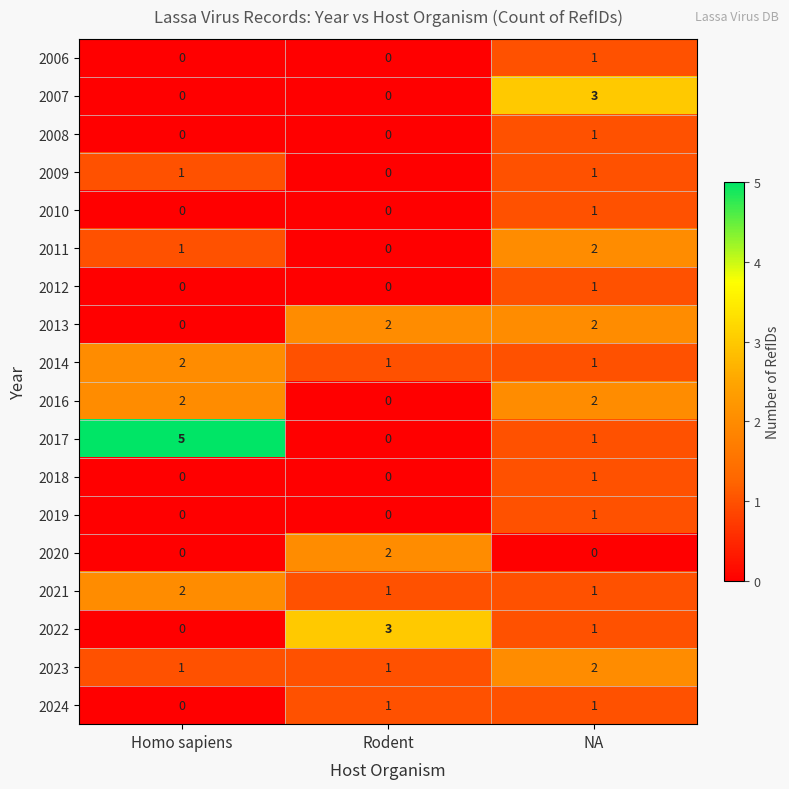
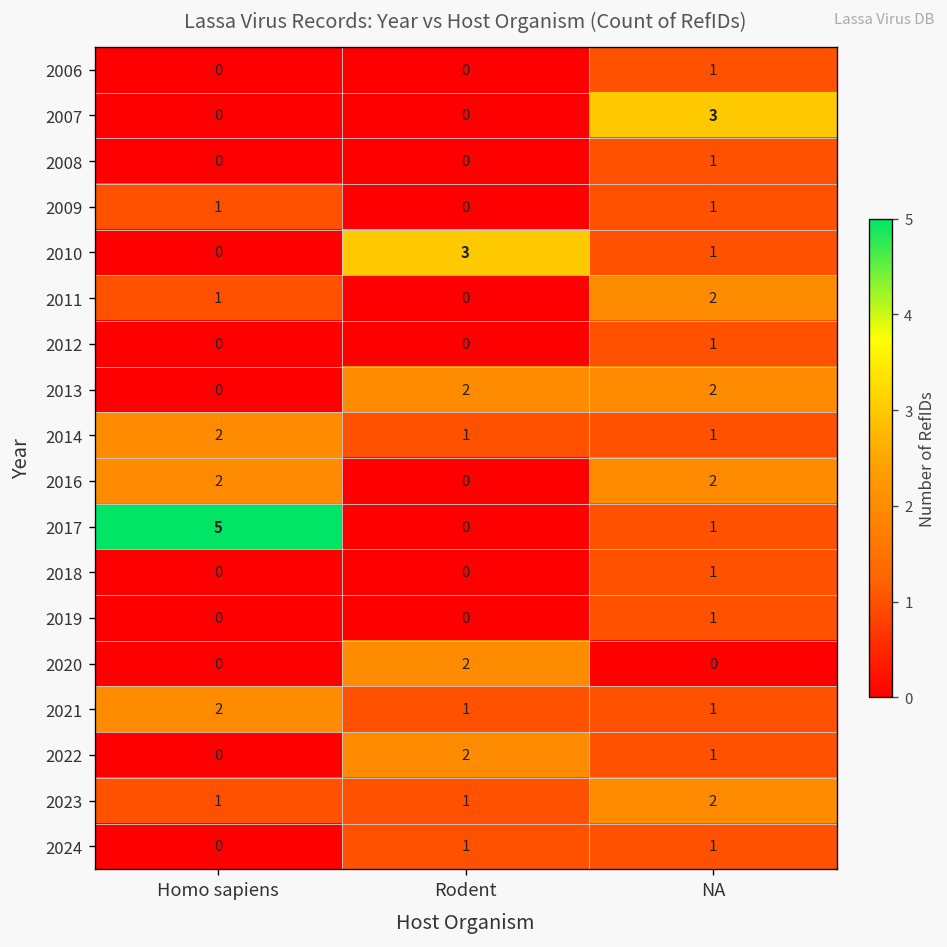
  {
    "2006": {
      "Homo sapiens": 0,
      "Rodent": 0,
      "NA": 1
    },
    "2007": {
      "Homo sapiens": 0,
      "Rodent": 0,
      "NA": 3
    },
    "2008": {
      "Homo sapiens": 0,
      "Rodent": 0,
      "NA": 1
    },
    "2009": {
      "Homo sapiens": 1,
      "Rodent": 0,
      "NA": 1
    },
    "2010": {
      "Homo sapiens": 0,
-     "Rodent": 0,
+     "Rodent": 3,
      "NA": 1
    },
    "2011": {
      "Homo sapiens": 1,
      "Rodent": 0,
      "NA": 2
    },
    "2012": {
      "Homo sapiens": 0,
      "Rodent": 0,
      "NA": 1
    },
    "2013": {
      "Homo sapiens": 0,
      "Rodent": 2,
      "NA": 2
    },
    "2014": {
      "Homo sapiens": 2,
      "Rodent": 1,
      "NA": 1
    },
    "2016": {
      "Homo sapiens": 2,
      "Rodent": 0,
      "NA": 2
    },
    "2017": {
      "Homo sapiens": 5,
      "Rodent": 0,
      "NA": 1
    },
    "2018": {
      "Homo sapiens": 0,
      "Rodent": 0,
      "NA": 1
    },
    "2019": {
      "Homo sapiens": 0,
      "Rodent": 0,
      "NA": 1
    },
    "2020": {
      "Homo sapiens": 0,
      "Rodent": 2,
      "NA": 0
    },
    "2021": {
      "Homo sapiens": 2,
      "Rodent": 1,
      "NA": 1
    },
    "2022": {
      "Homo sapiens": 0,
-     "Rodent": 3,
+     "Rodent": 2,
      "NA": 1
    },
    "2023": {
      "Homo sapiens": 1,
      "Rodent": 1,
      "NA": 2
    },
    "2024": {
      "Homo sapiens": 0,
      "Rodent": 1,
      "NA": 1
    }
  }
